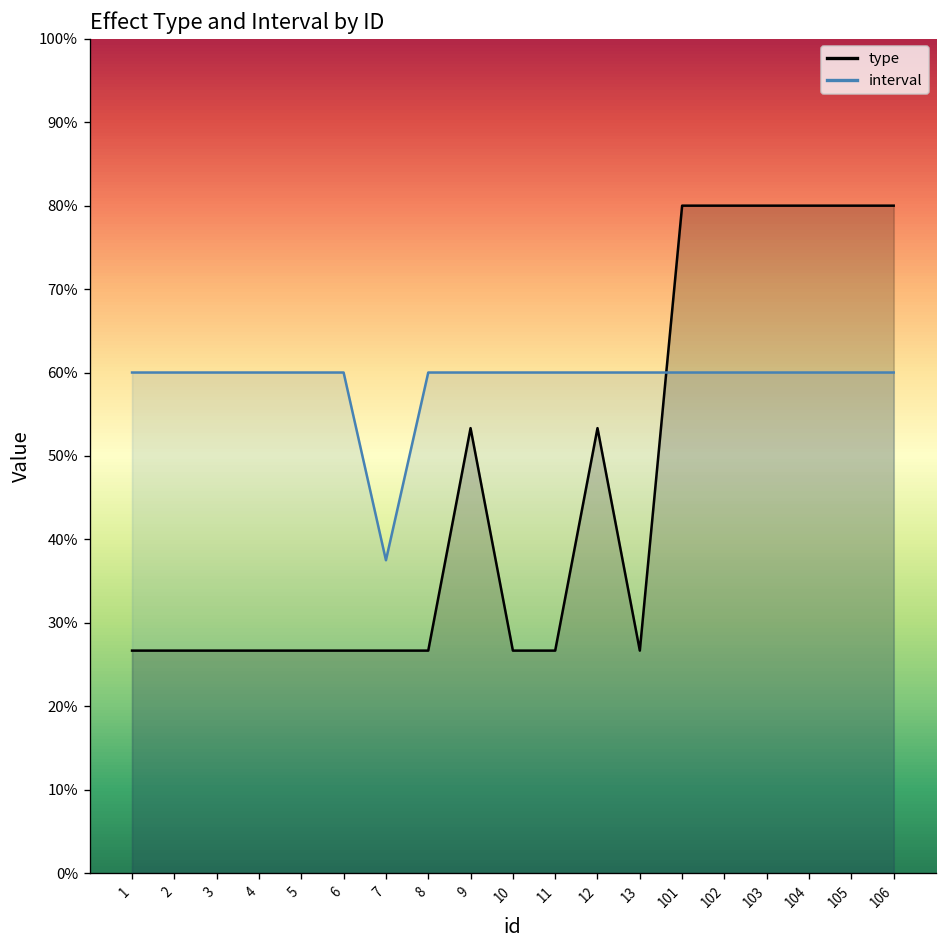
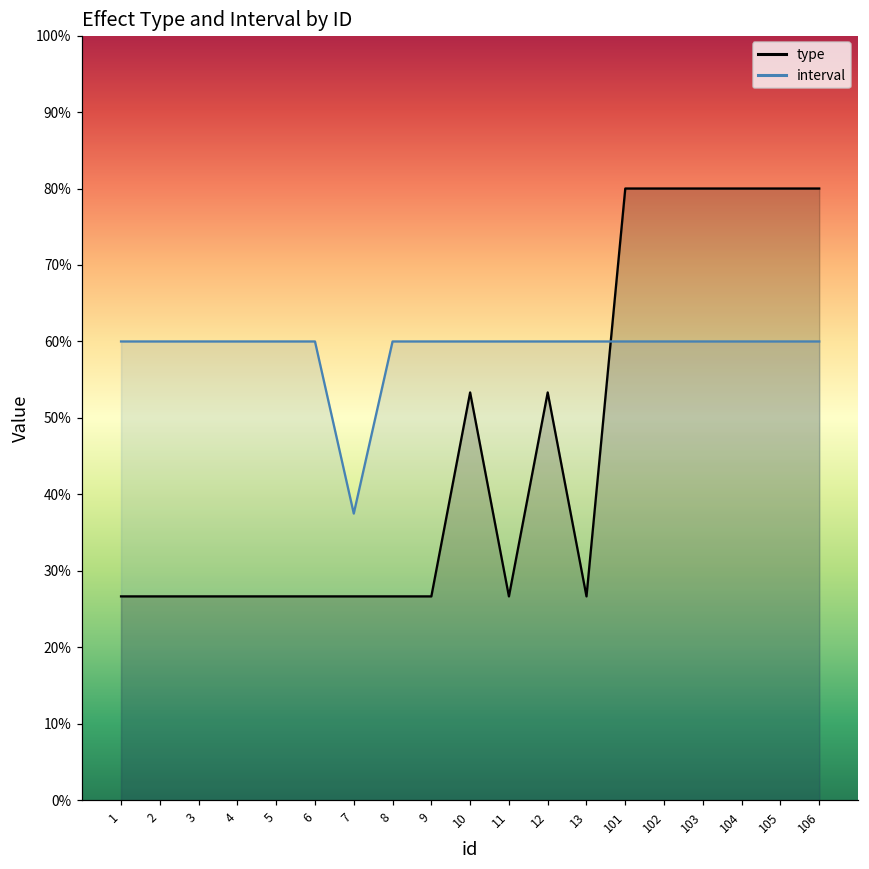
  {
    "type": {
      "1": "27%",
      "2": "27%",
      "3": "27%",
      "4": "27%",
      "5": "27%",
      "6": "27%",
      "7": "27%",
      "8": "27%",
-     "9": "53%",
-     "10": "27%",
+     "9": "27%",
+     "10": "53%",
      "11": "27%",
      "12": "53%",
      "13": "27%",
      "101": "80%",
      "102": "80%",
      "103": "80%",
      "104": "80%",
      "105": "80%",
      "106": "80%"
    },
    "interval": {
      "1": "60%",
      "2": "60%",
      "3": "60%",
      "4": "60%",
      "5": "60%",
      "6": "60%",
      "7": "38%",
      "8": "60%",
      "9": "60%",
      "10": "60%",
      "11": "60%",
      "12": "60%",
      "13": "60%",
      "101": "60%",
      "102": "60%",
      "103": "60%",
      "104": "60%",
      "105": "60%",
      "106": "60%"
    }
  }
